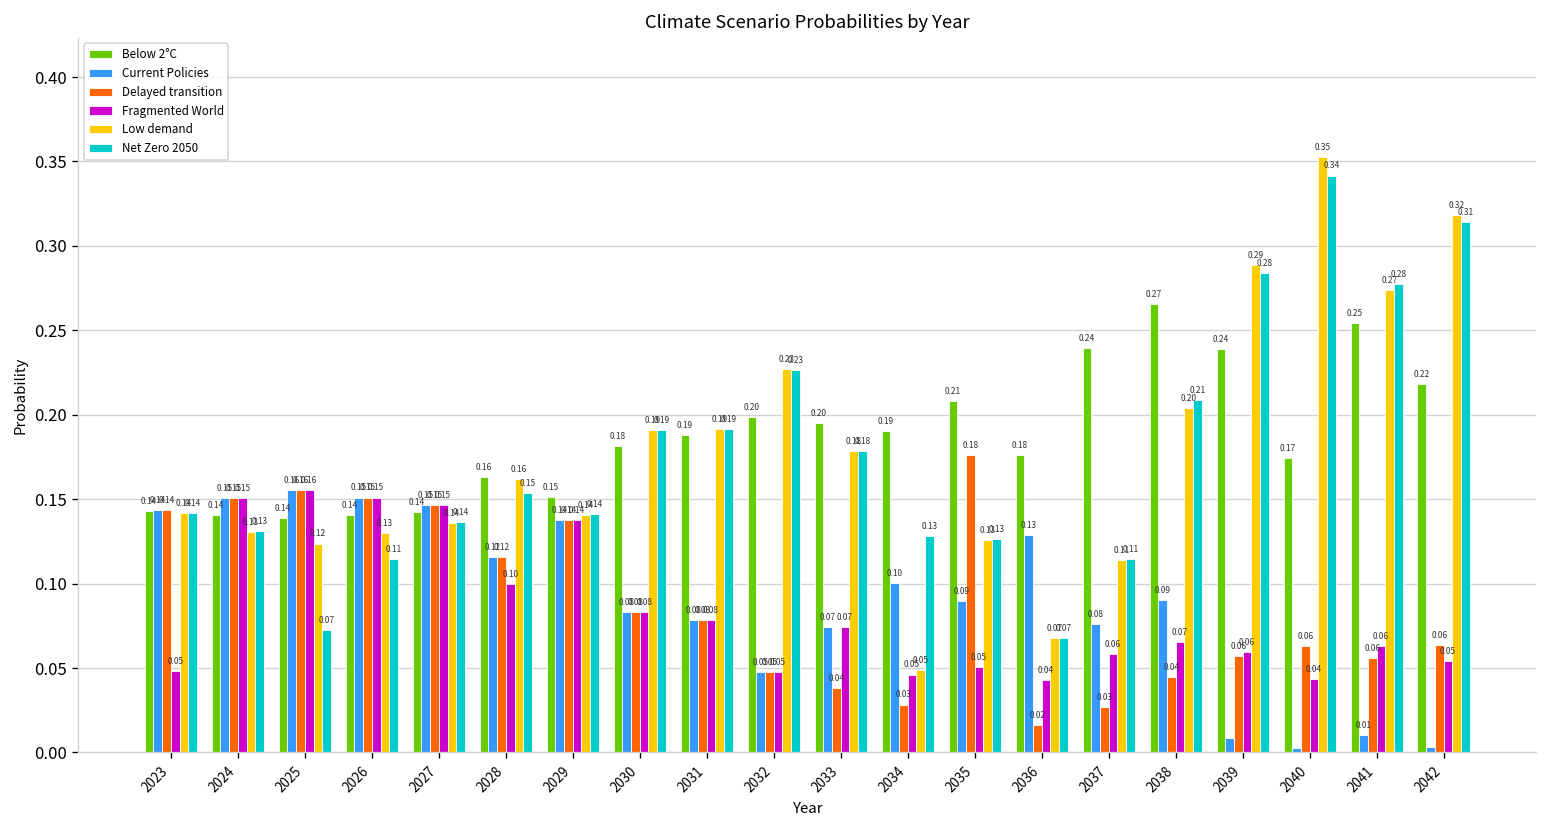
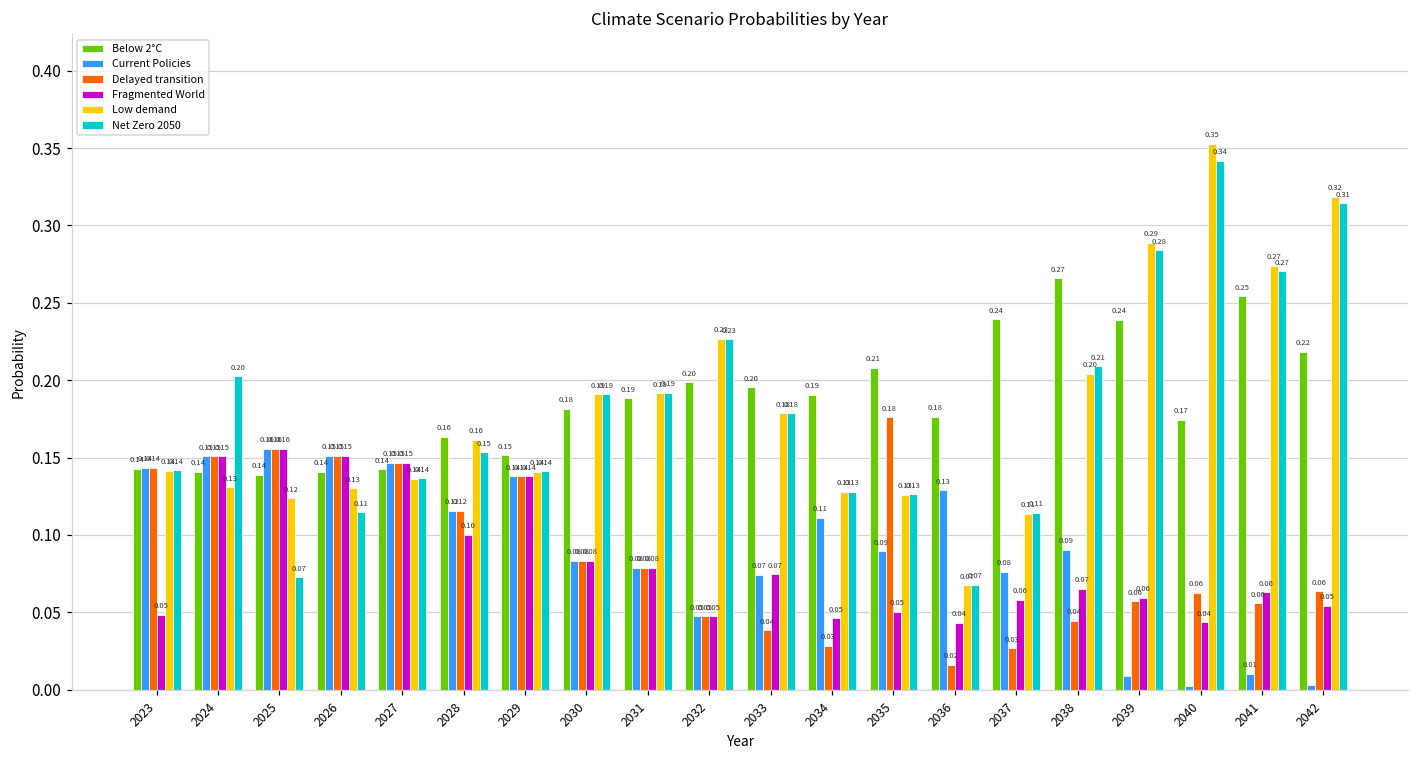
  {
    "Below 2°C": {
      "2024": 0.14,
      "2025": 0.14,
      "2026": 0.14,
      "2027": 0.14,
      "2028": 0.16,
      "2029": 0.15,
      "2030": 0.18,
      "2031": 0.19,
      "2032": 0.20,
      "2033": 0.20,
      "2034": 0.19,
      "2035": 0.21,
      "2036": 0.18,
      "2037": 0.24,
      "2038": 0.27,
      "2039": 0.24,
      "2040": 0.17,
      "2041": 0.25,
      "2042": 0.22
    },
    "Current Policies": {
      "2033": 0.07,
-     "2034": 0.10,
+     "2034": 0.11,
      "2035": 0.09,
      "2036": 0.13,
      "2037": 0.08,
      "2038": 0.09,
      "2041": 0.01
    },
    "Delayed transition": {
      "2033": 0.04,
      "2034": 0.03,
      "2035": 0.18,
      "2036": 0.02,
      "2037": 0.03,
      "2038": 0.04,
      "2040": 0.06,
      "2042": 0.06
    },
    "Fragmented World": {
      "2023": 0.05,
      "2028": 0.10,
      "2033": 0.07,
      "2035": 0.05,
      "2036": 0.04,
      "2037": 0.06,
      "2038": 0.07,
      "2040": 0.04,
      "2041": 0.06,
      "2042": 0.05
    },
    "Low demand": {
      "2025": 0.12,
      "2026": 0.13,
      "2028": 0.16,
-     "2034": 0.05,
+     "2034": 0.13,
      "2038": 0.20,
      "2039": 0.29,
      "2040": 0.35,
      "2042": 0.32
    },
    "Net Zero 2050": {
-     "2024": 0.13,
+     "2024": 0.20,
      "2025": 0.07,
      "2026": 0.11,
      "2028": 0.15,
      "2034": 0.13,
      "2038": 0.21,
      "2039": 0.28,
      "2040": 0.34,
-     "2041": 0.28,
+     "2041": 0.27,
      "2042": 0.31
    }
  }
